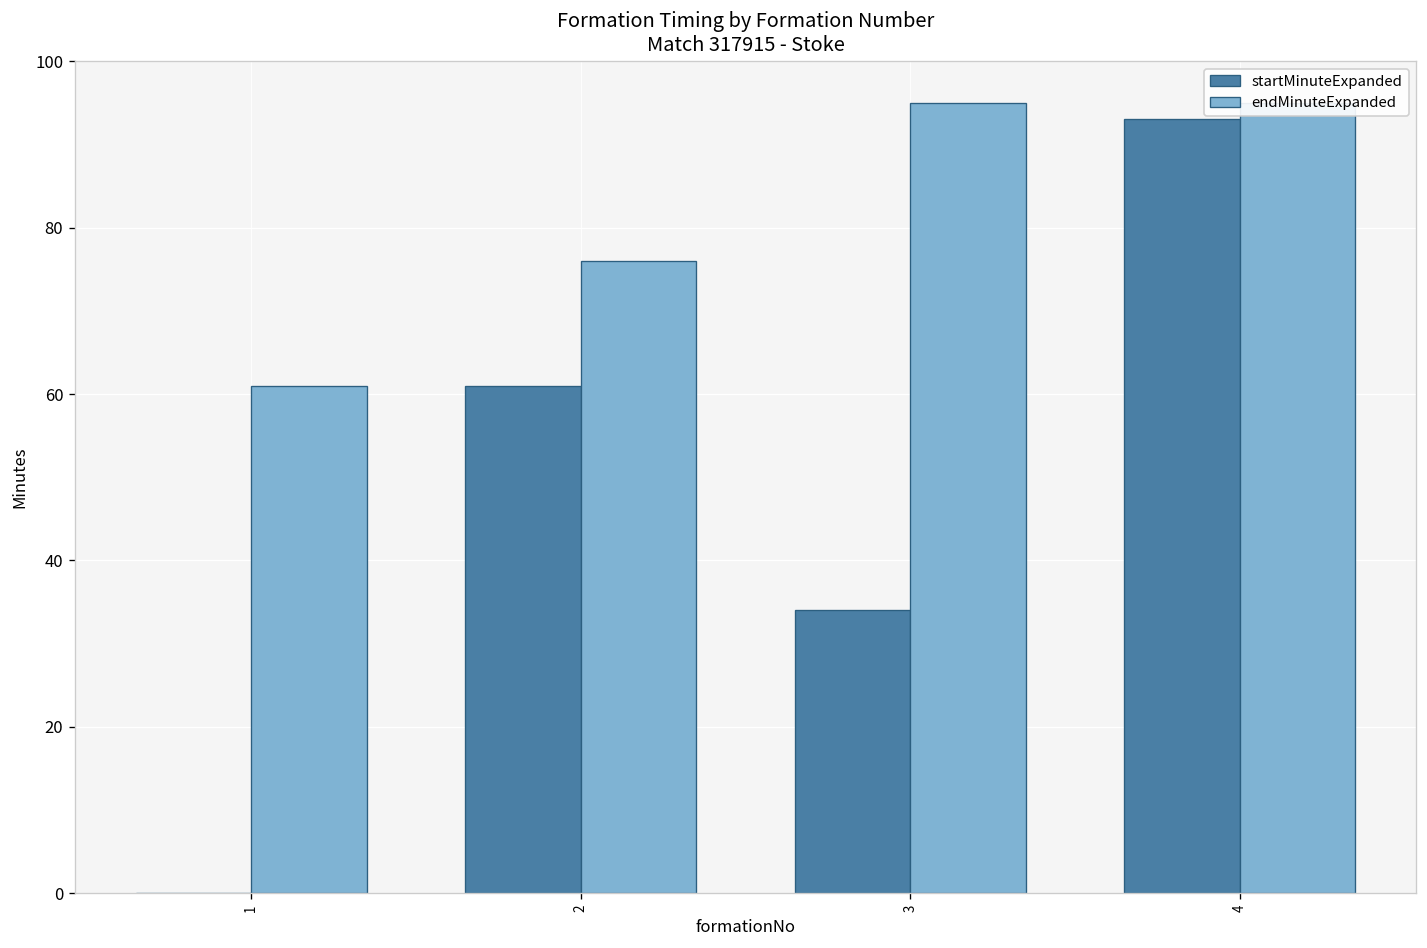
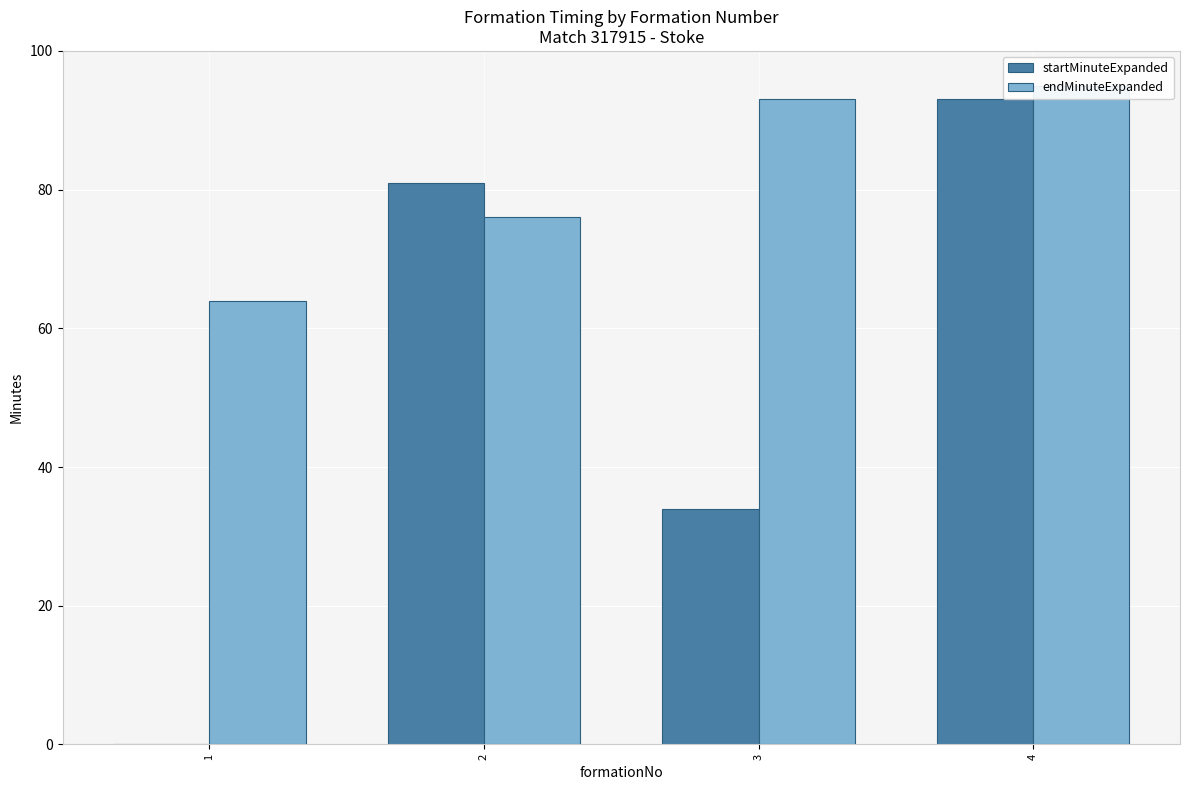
  {
    "startMinuteExpanded": {
      "1": 0,
-     "2": 61,
+     "2": 81,
      "3": 34,
      "4": 93
    },
    "endMinuteExpanded": {
-     "1": 61,
+     "1": 64,
      "2": 76,
-     "3": 95
+     "3": 93
    }
  }
